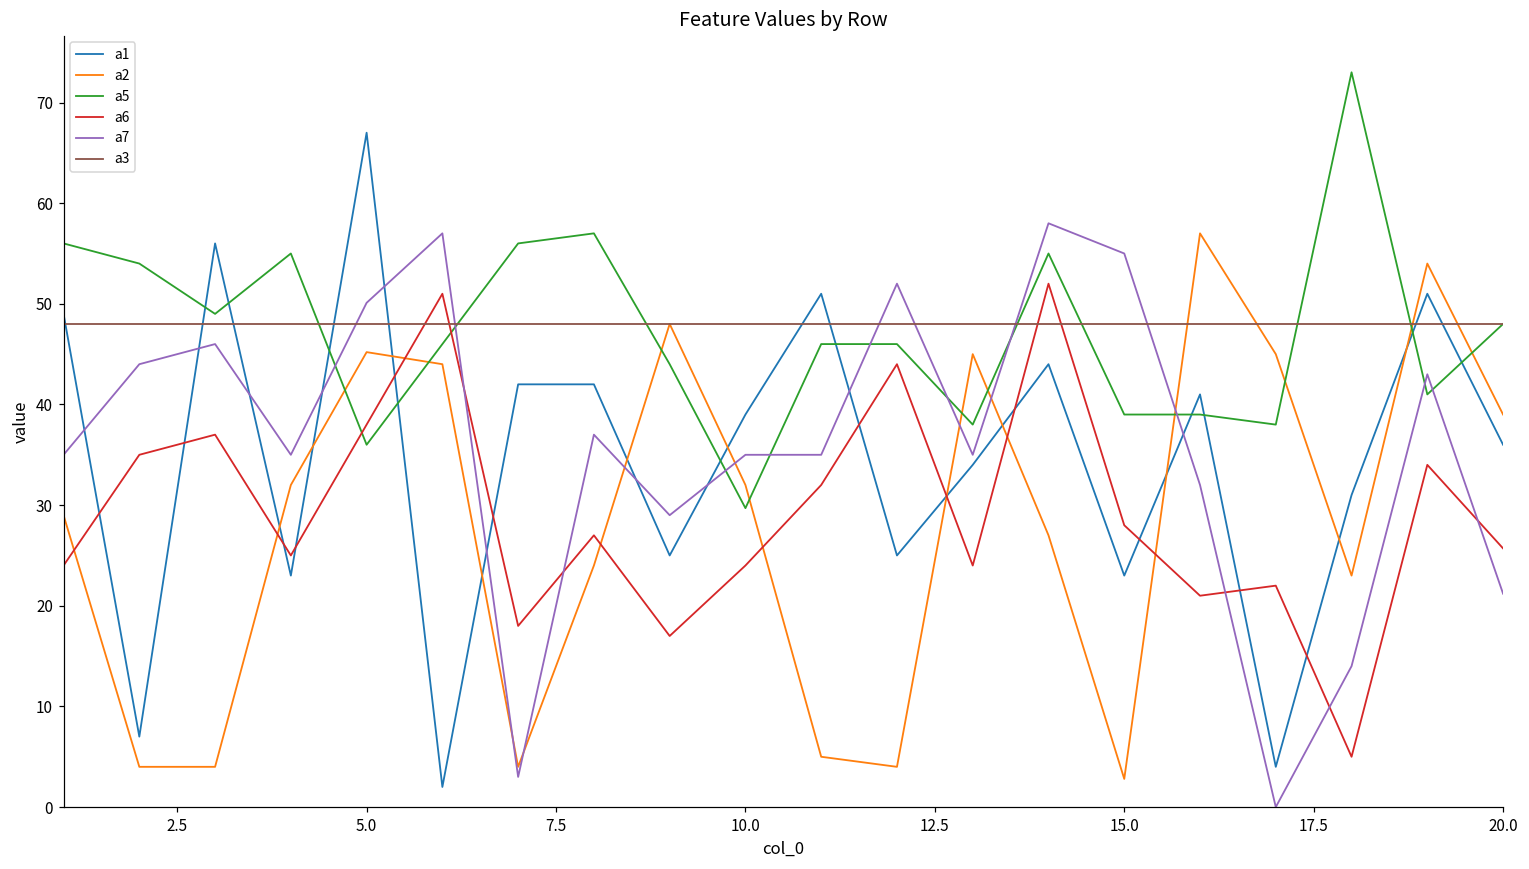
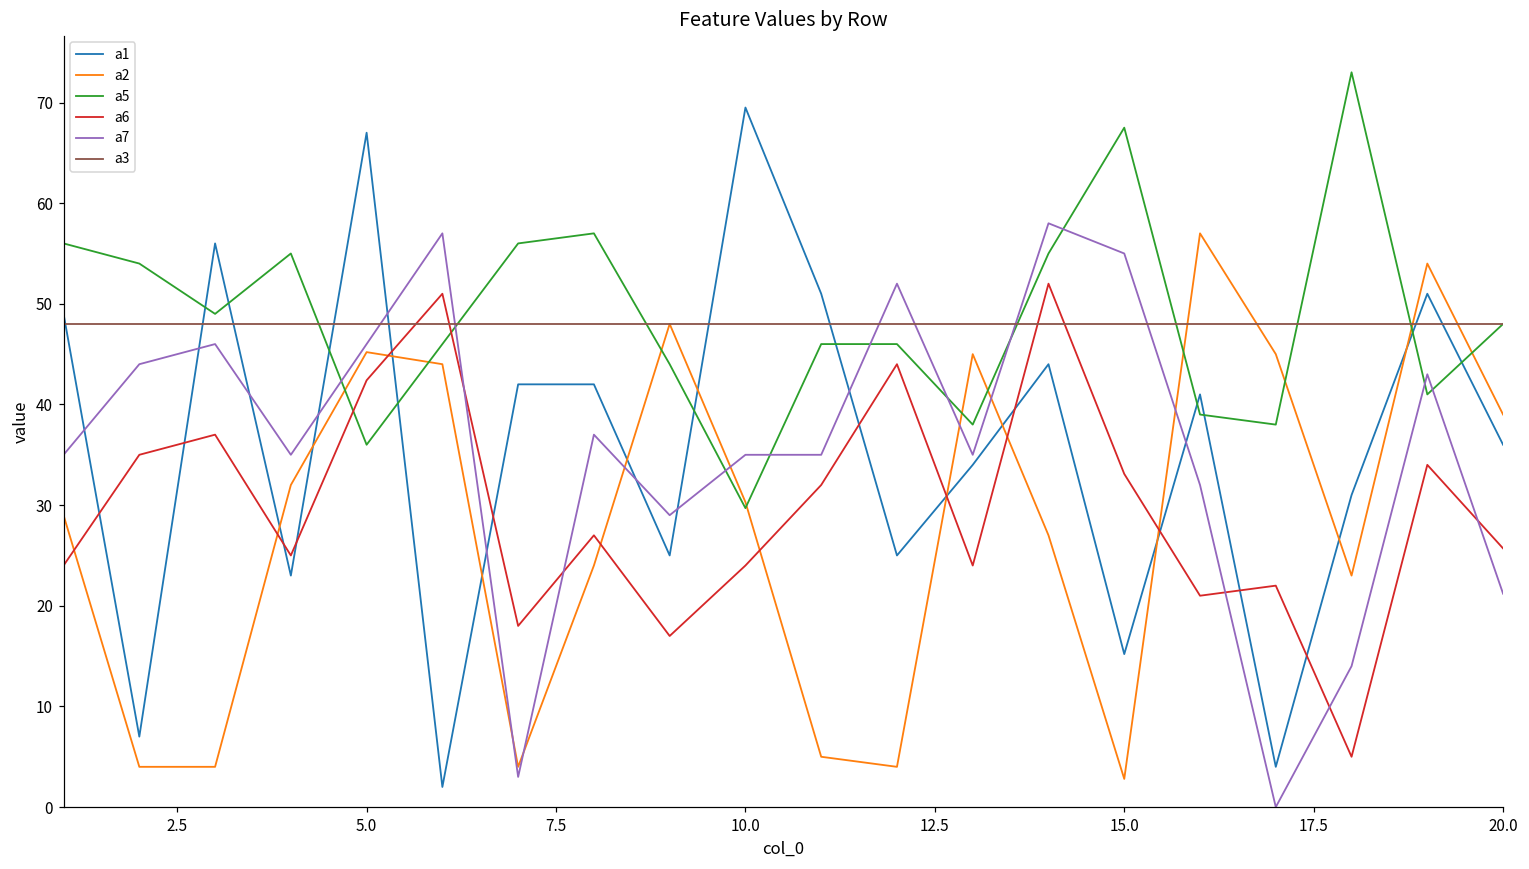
  {
    "a1": {
      "5.0": 67,
-     "10.0": 39,
-     "15.0": 23,
+     "10.0": 70,
+     "15.0": 15,
      "20.0": 36
    },
    "a2": {
      "5.0": 45,
-     "10.0": 32,
+     "10.0": 30,
      "15.0": 3,
      "20.0": 39
    },
    "a5": {
      "5.0": 36,
      "10.0": 30,
-     "15.0": 39
+     "15.0": 68
    },
    "a6": {
-     "5.0": 38,
+     "5.0": 42,
      "10.0": 24,
-     "15.0": 28,
+     "15.0": 33,
      "20.0": 26
    },
    "a7": {
-     "5.0": 50,
+     "5.0": 46,
      "10.0": 35,
      "15.0": 55,
      "20.0": 21
    },
    "a3": {
      "5.0": 48,
      "10.0": 48,
      "15.0": 48
    }
  }
